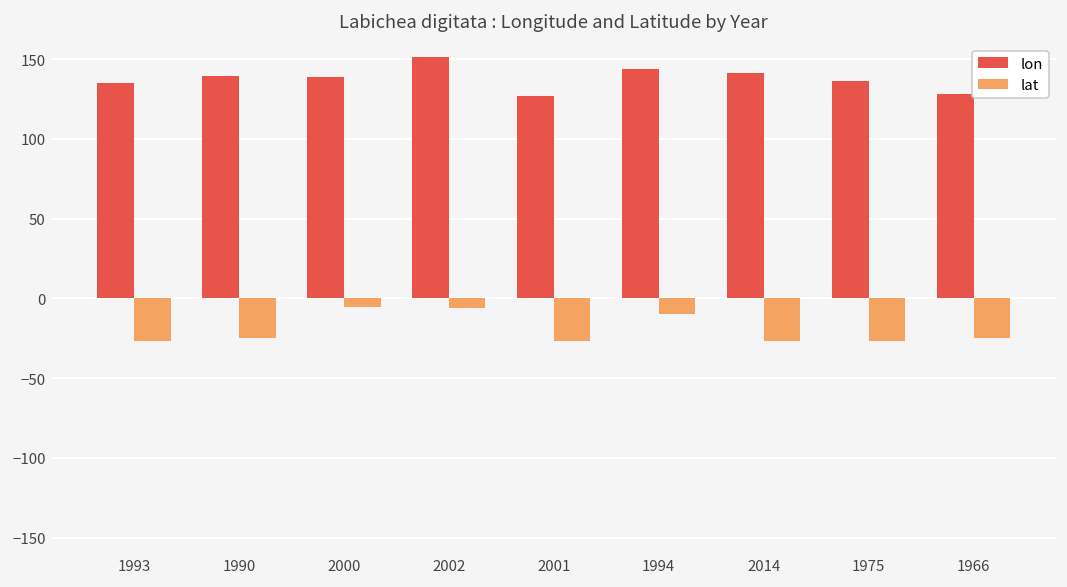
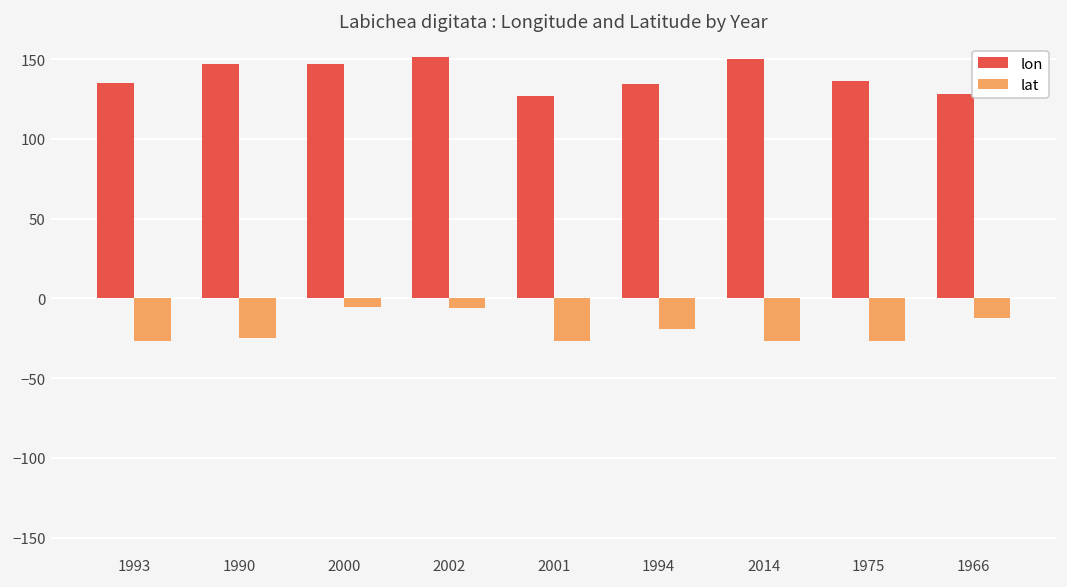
  {
    "lon": {
      "1993": 135,
-     "1990": 140,
-     "2000": 139,
+     "1990": 147,
+     "2000": 147,
      "2002": 151,
      "2001": 127,
-     "1994": 144,
-     "2014": 141,
+     "1994": 134,
+     "2014": 150,
      "1975": 137,
      "1966": 128
    },
    "lat": {
      "1993": -27,
      "1990": -25,
      "2000": -6,
      "2002": -6,
      "2001": -26,
-     "1994": -10,
+     "1994": -19,
      "2014": -27,
      "1975": -27,
-     "1966": -25
+     "1966": -12
    }
  }
